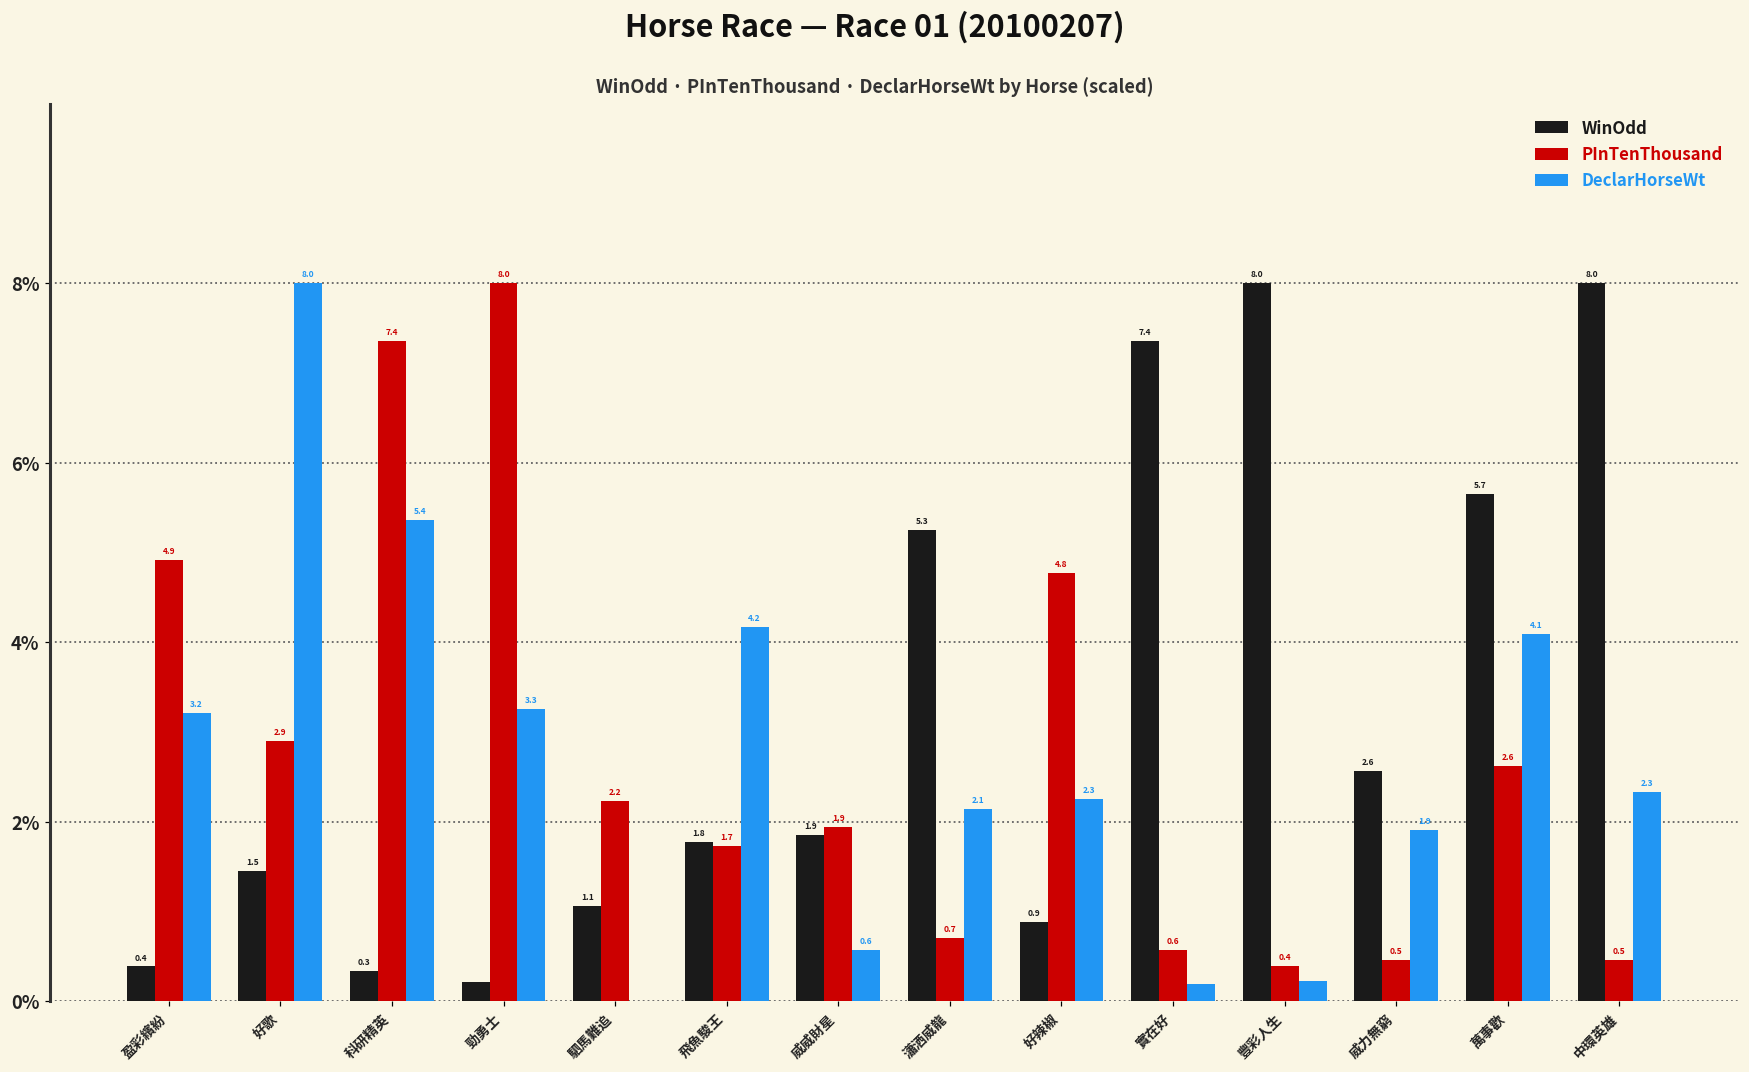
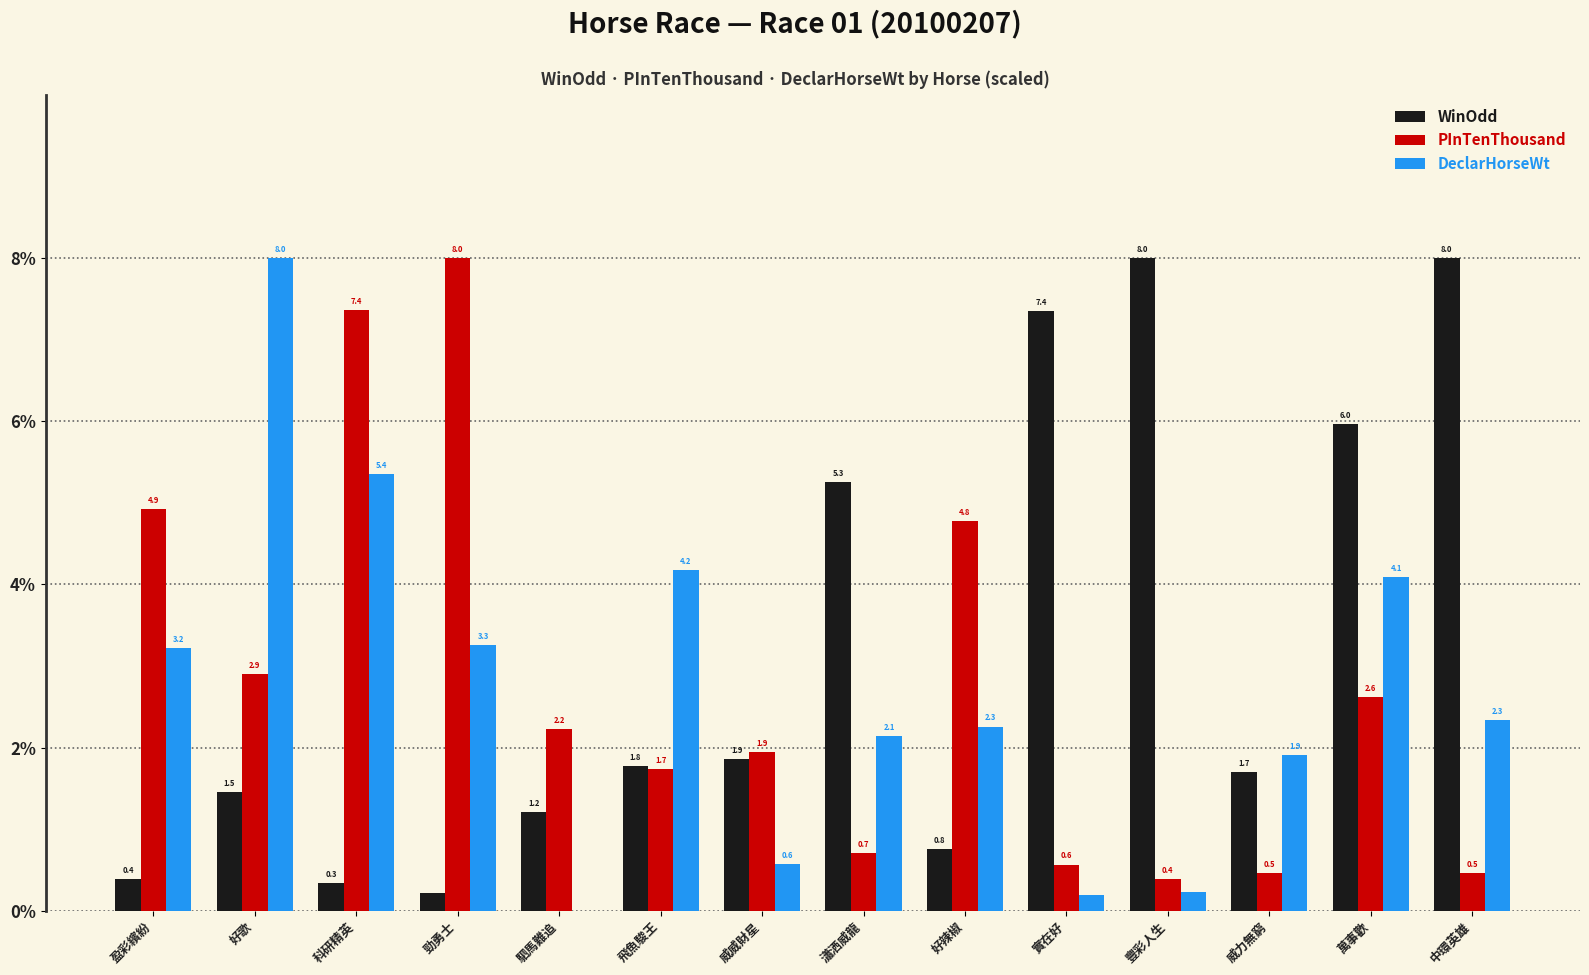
  {
    "WinOdd": {
      "盈彩繽紛": 0.4,
      "好歌": 1.5,
      "科研精英": 0.3,
-     "駟馬難追": 1.1,
+     "駟馬難追": 1.2,
      "飛魚駿王": 1.8,
      "威威財星": 1.9,
      "瀟洒威龍": 5.3,
-     "好辣椒": 0.9,
+     "好辣椒": 0.8,
      "實在好": 7.4,
      "豐彩人生": 8.0,
-     "威力無窮": 2.6,
-     "萬事歡": 5.7,
+     "威力無窮": 1.7,
+     "萬事歡": 6.0,
      "中環英雄": 8.0
    },
    "PInTenThousand": {
      "盈彩繽紛": 4.9,
      "好歌": 2.9,
      "科研精英": 7.4,
      "勁勇士": 8.0,
      "駟馬難追": 2.2,
      "飛魚駿王": 1.7,
      "威威財星": 1.9,
      "瀟洒威龍": 0.7,
      "好辣椒": 4.8,
      "實在好": 0.6,
      "豐彩人生": 0.4,
      "威力無窮": 0.5,
      "萬事歡": 2.6,
      "中環英雄": 0.5
    },
    "DeclarHorseWt": {
      "盈彩繽紛": 3.2,
      "好歌": 8.0,
      "科研精英": 5.4,
      "勁勇士": 3.3,
      "飛魚駿王": 4.2,
      "威威財星": 0.6,
      "瀟洒威龍": 2.1,
      "好辣椒": 2.3,
      "威力無窮": 1.9,
      "萬事歡": 4.1,
      "中環英雄": 2.3
    }
  }
